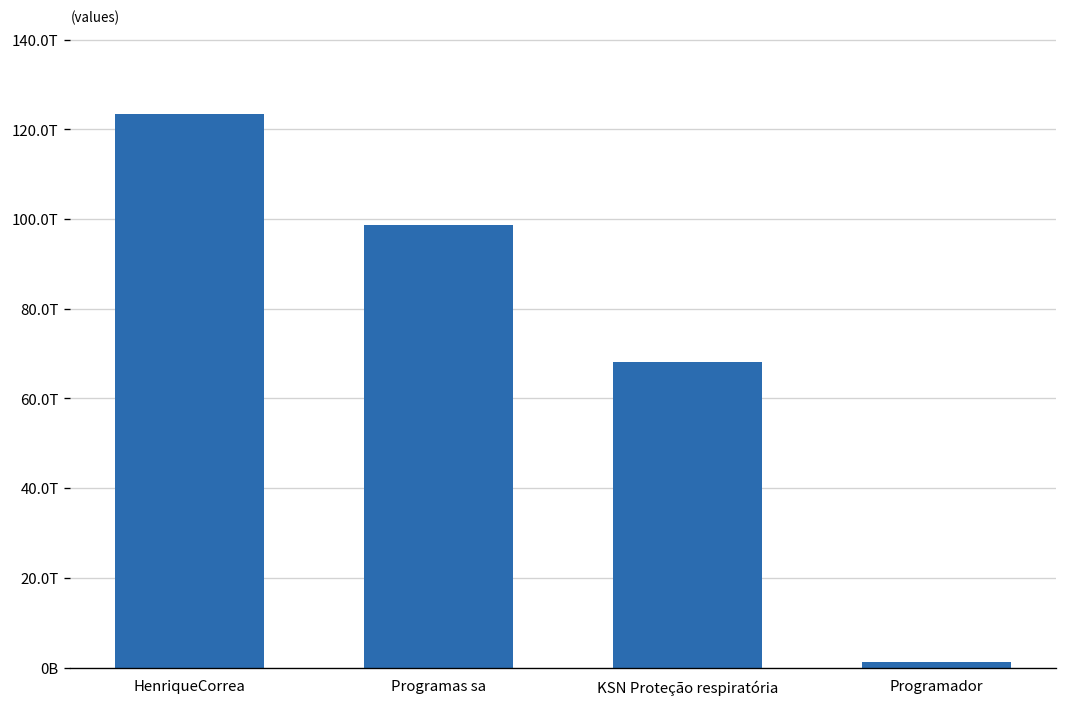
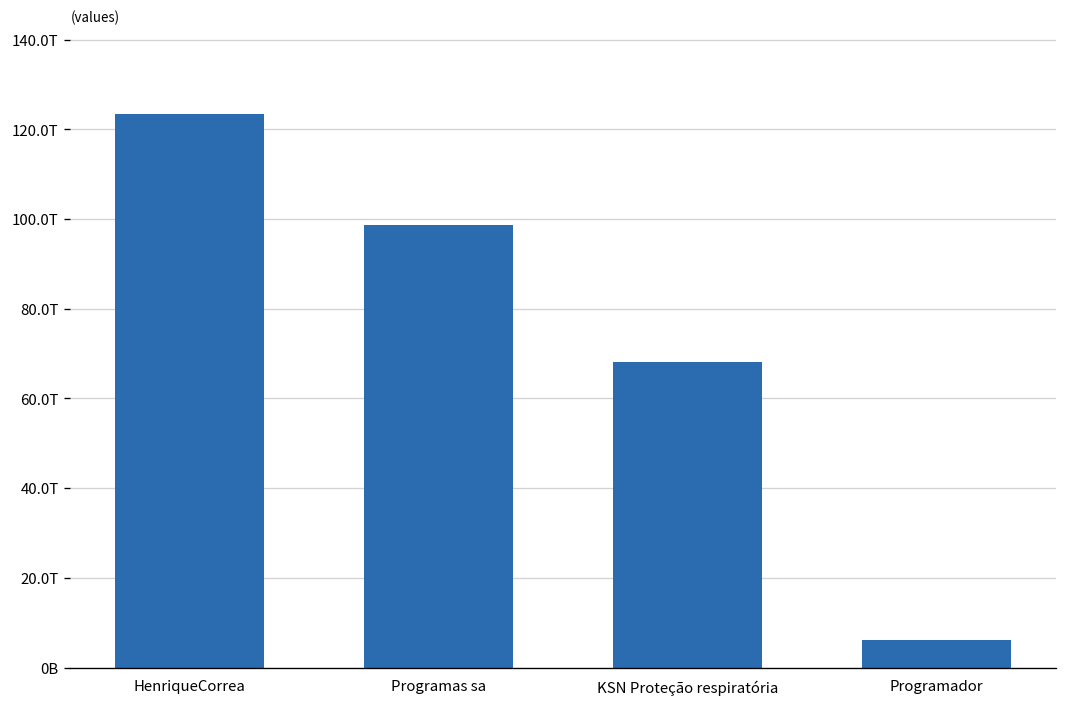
  {
    "HenriqueCorrea": "123T",
    "Programas sa": "99T",
    "KSN Proteção respiratória": "68T",
-   "Programador": "1T"
+   "Programador": "6T"
  }
